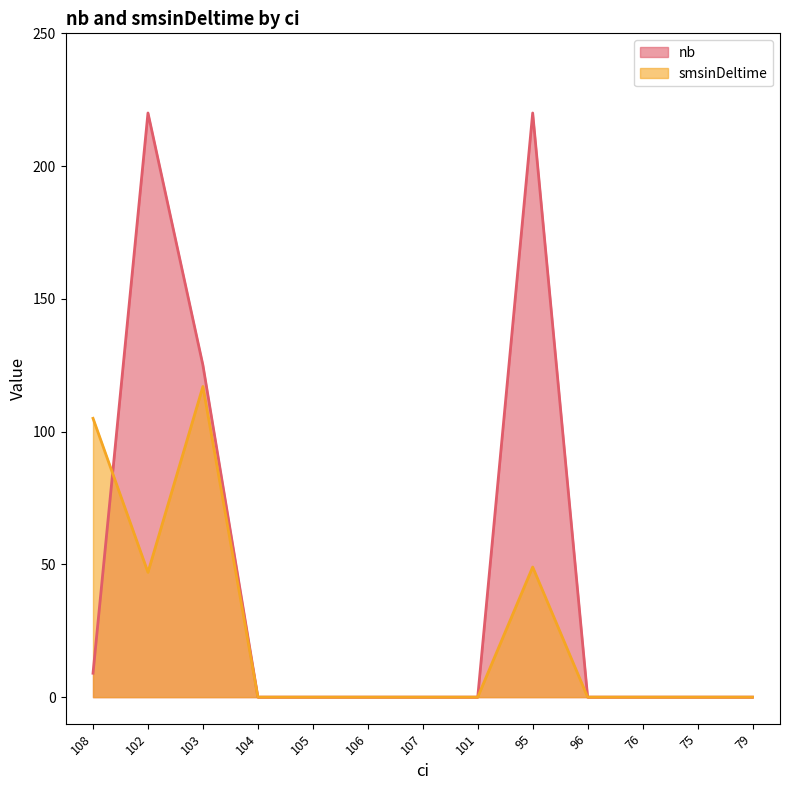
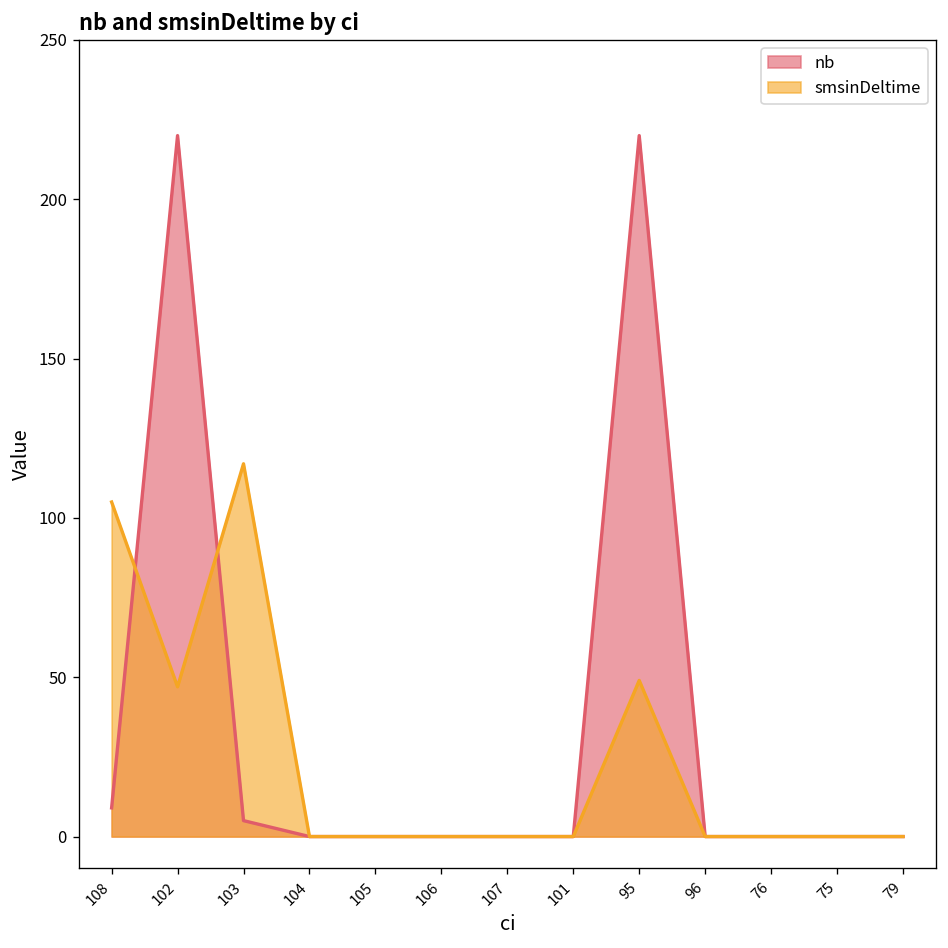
  {
    "nb": {
      "108": 9,
      "102": 220,
-     "103": 125,
+     "103": 5,
      "95": 220
    },
    "smsinDeltime": {
      "108": 105,
      "102": 47,
      "103": 117,
      "95": 49
    }
  }
